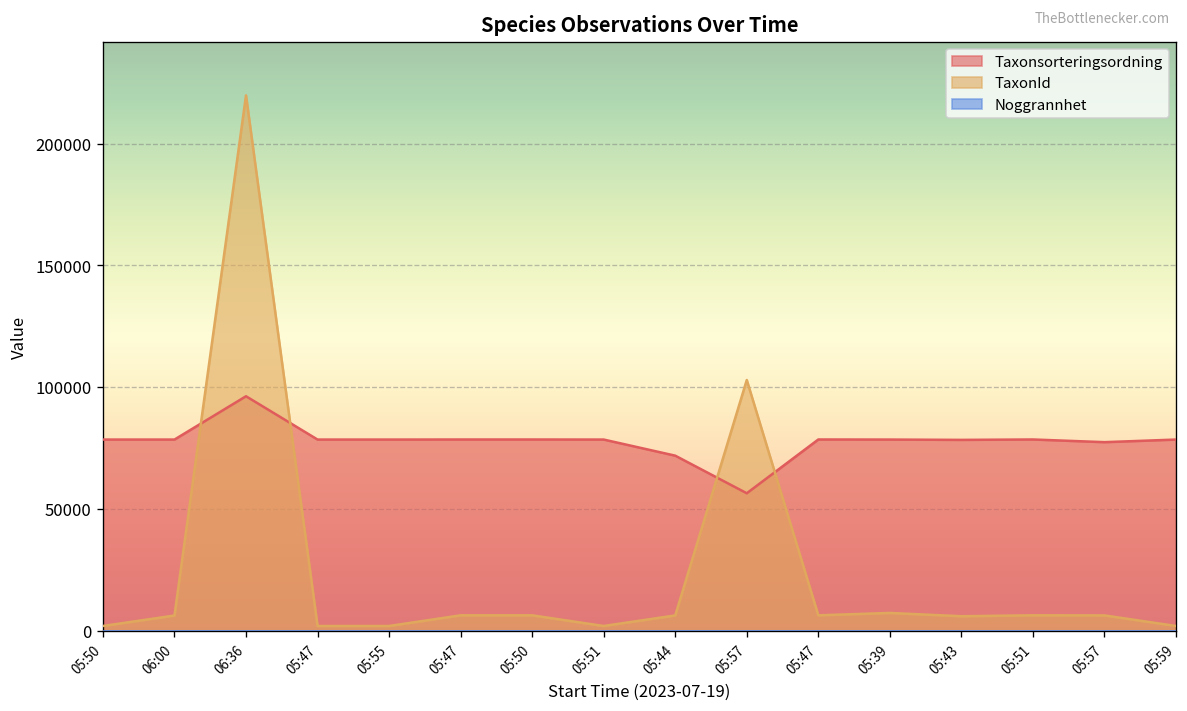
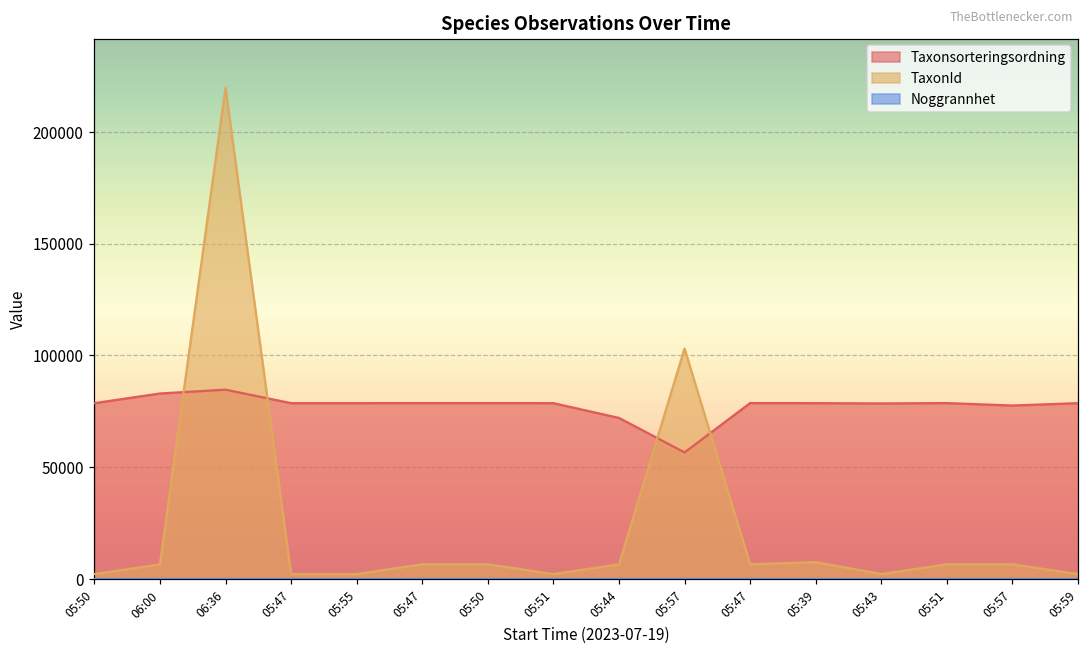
  {
    "Taxonsorteringsordning": {
-     "06:00": 79000,
-     "06:36": 96000,
+     "06:00": 83000,
+     "06:36": 85000,
      "05:55": 79000,
      "05:44": 72000,
      "05:39": 79000,
      "05:43": 78000,
      "05:59": 79000
    },
    "TaxonId": {
      "06:00": 6000,
      "06:36": 220000,
      "05:55": 2000,
      "05:44": 6000,
      "05:39": 7000,
-     "05:43": 6000,
+     "05:43": 2000,
      "05:59": 2000
    },
    "Noggrannhet": {
      "06:00": 0,
      "06:36": 0,
      "05:55": 0,
      "05:44": 0,
      "05:39": 0,
      "05:43": 0,
      "05:59": 0
    }
  }
